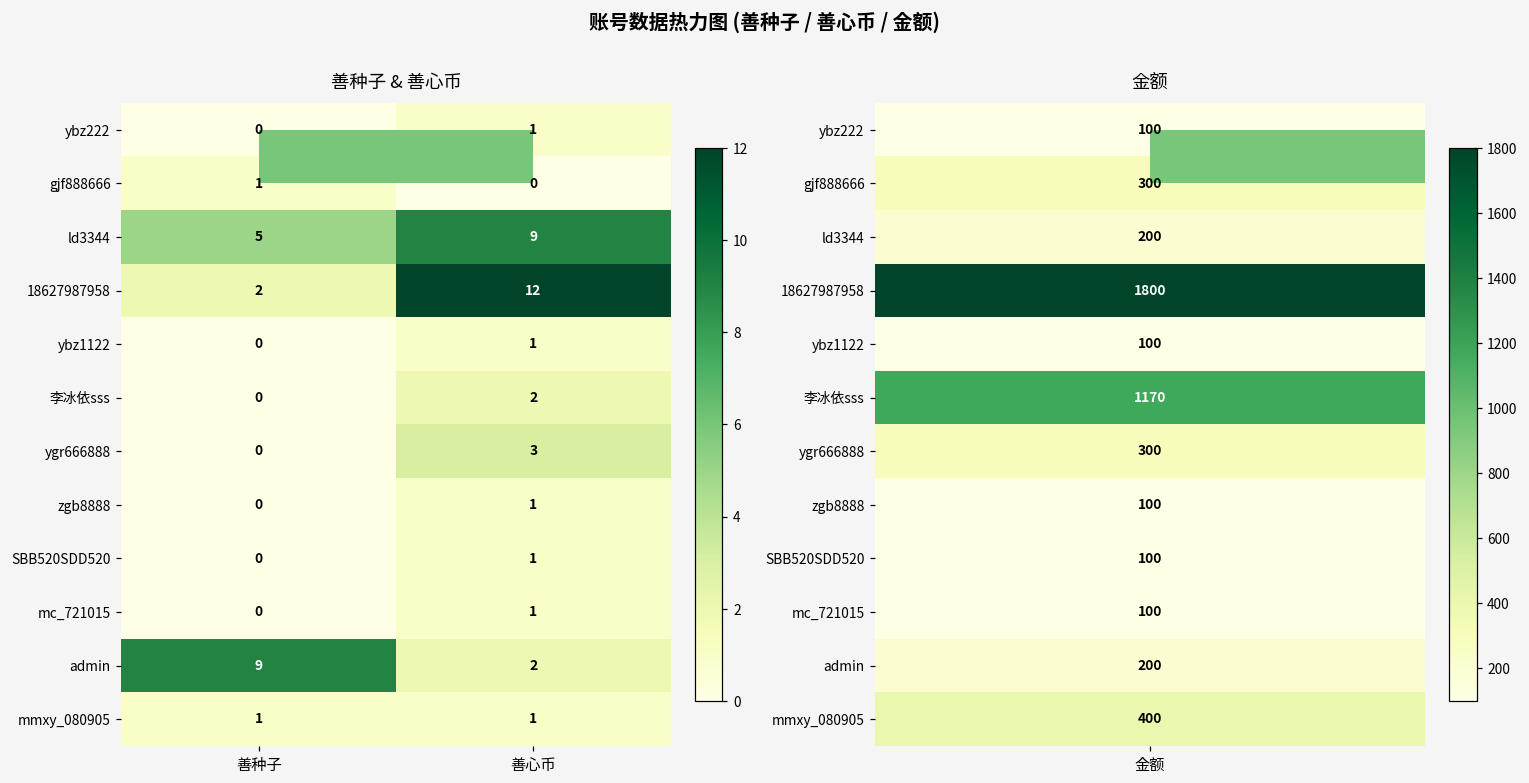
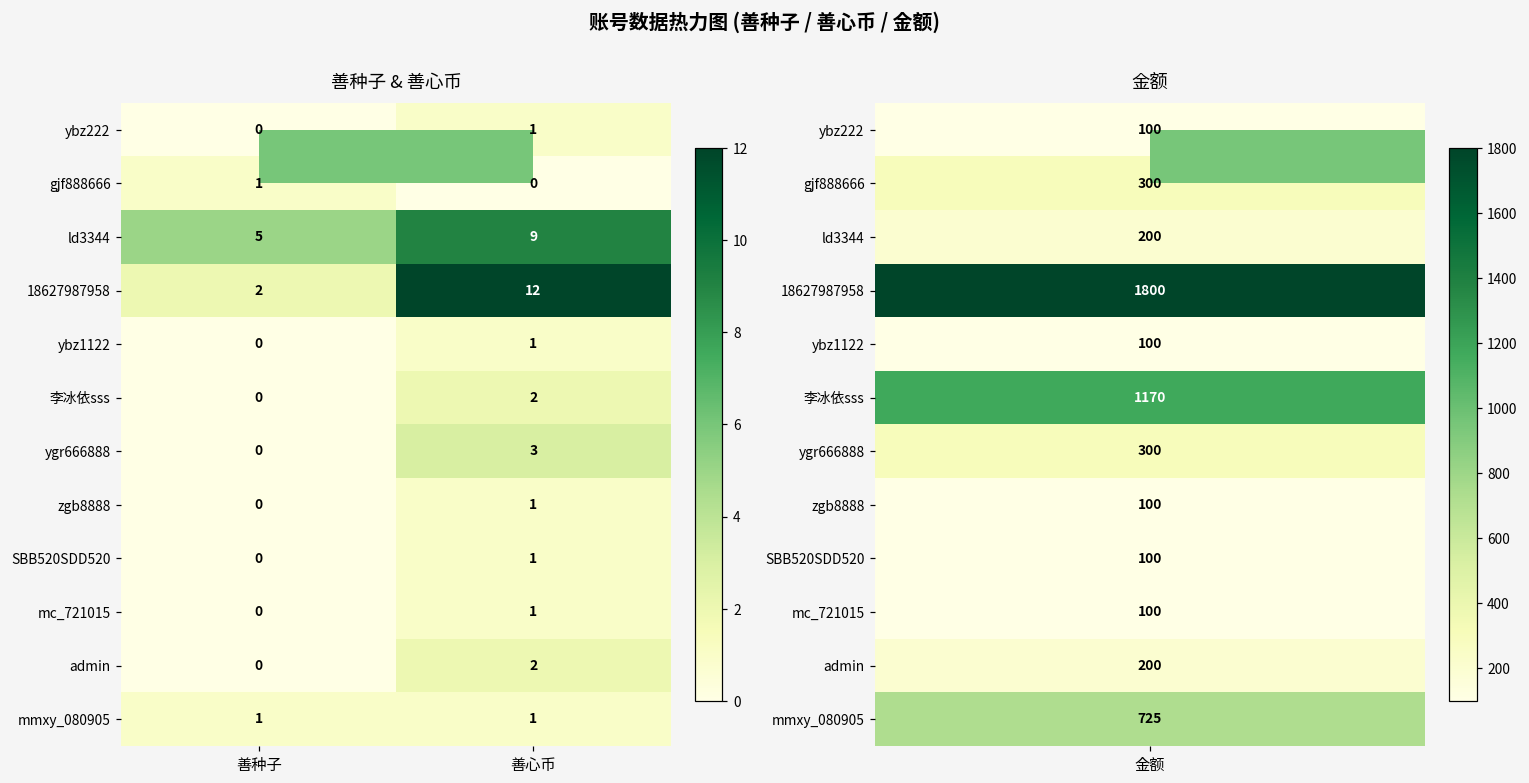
  {
    "善种子 & 善心币": {
      "ld3344": {
        "善种子": 5,
        "善心币": 9
      },
      "18627987958": {
        "善种子": 2,
        "善心币": 12
      },
      "ybz1122": {
        "善种子": 0,
        "善心币": 1
      },
      "李冰依sss": {
        "善种子": 0,
        "善心币": 2
      },
      "ygr666888": {
        "善种子": 0,
        "善心币": 3
      },
      "zgb8888": {
        "善种子": 0,
        "善心币": 1
      },
      "SBB520SDD520": {
        "善种子": 0,
        "善心币": 1
      },
      "mc_721015": {
        "善种子": 0,
        "善心币": 1
      },
      "admin": {
-       "善种子": 9,
+       "善种子": 0,
        "善心币": 2
      },
      "mmxy_080905": {
        "善种子": 1,
        "善心币": 1
      }
    },
    "金额": {
      "ld3344": {
        "金额": 200
      },
      "18627987958": {
        "金额": 1800
      },
      "ybz1122": {
        "金额": 100
      },
      "李冰依sss": {
        "金额": 1170
      },
      "ygr666888": {
        "金额": 300
      },
      "zgb8888": {
        "金额": 100
      },
      "SBB520SDD520": {
        "金额": 100
      },
      "mc_721015": {
        "金额": 100
      },
      "admin": {
        "金额": 200
      },
      "mmxy_080905": {
-       "金额": 400
+       "金额": 725
      }
    }
  }
